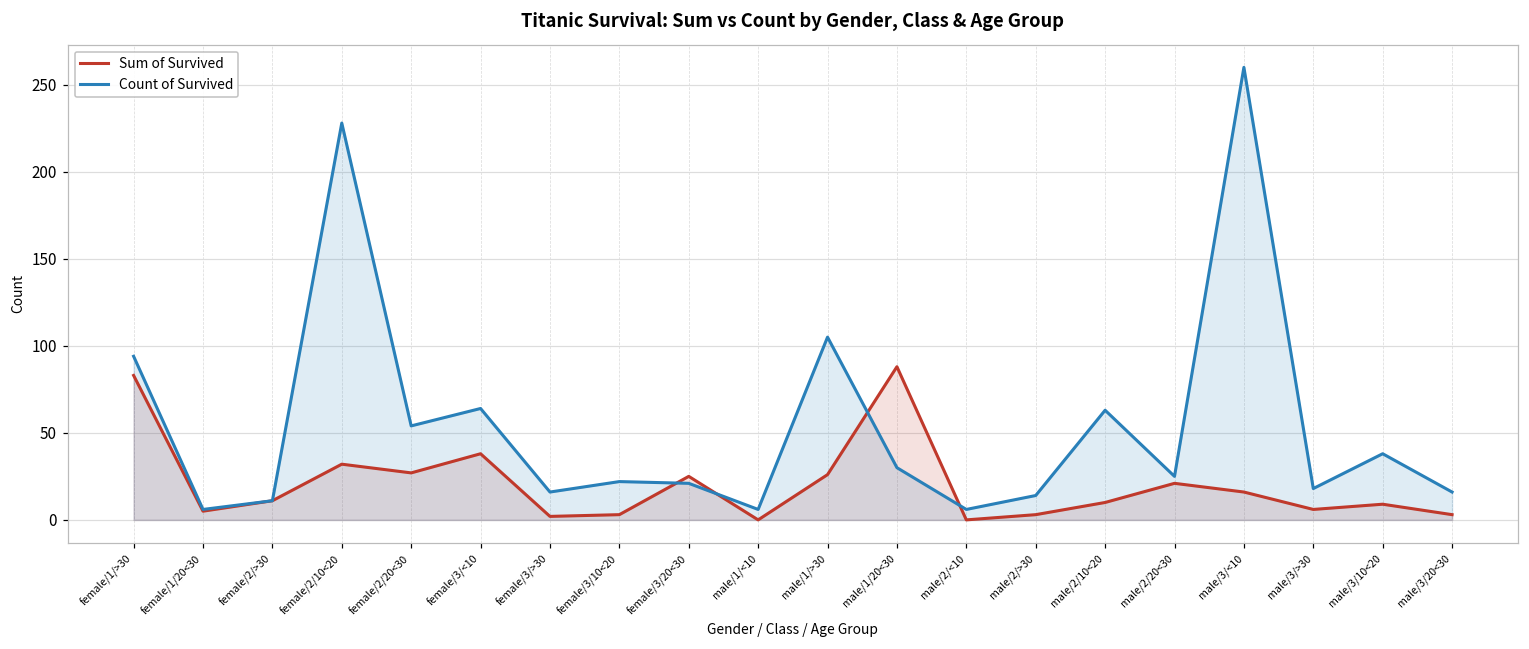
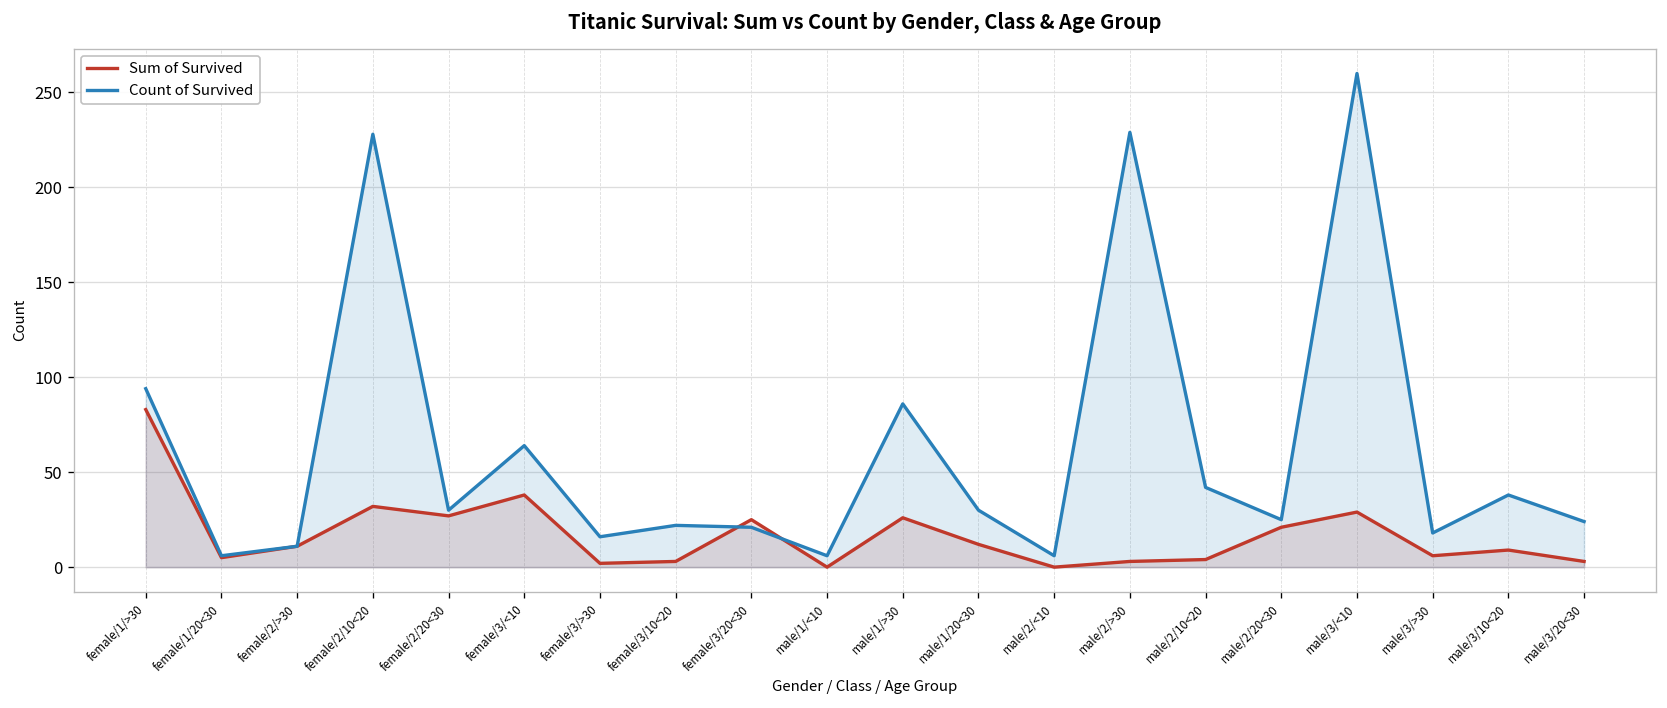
  {
    "Sum of Survived": {
      "female/1/>30": 83,
      "female/2/10<20": 32,
      "female/2/20<30": 27,
      "female/3/<10": 38,
      "female/3/>30": 2,
      "female/3/10<20": 3,
      "female/3/20<30": 25,
      "male/1/<10": 0,
      "male/1/>30": 26,
-     "male/1/20<30": 88,
+     "male/1/20<30": 12,
      "male/2/<10": 0,
      "male/2/>30": 3,
-     "male/2/10<20": 10,
+     "male/2/10<20": 4,
      "male/2/20<30": 21,
-     "male/3/<10": 16,
+     "male/3/<10": 29,
      "male/3/>30": 6,
      "male/3/10<20": 9,
      "male/3/20<30": 3
    },
    "Count of Survived": {
      "female/1/>30": 94,
      "female/2/10<20": 228,
-     "female/2/20<30": 54,
+     "female/2/20<30": 30,
      "female/3/<10": 64,
      "female/3/>30": 16,
      "female/3/10<20": 22,
      "female/3/20<30": 21,
      "male/1/<10": 6,
-     "male/1/>30": 105,
+     "male/1/>30": 86,
      "male/1/20<30": 30,
      "male/2/<10": 6,
-     "male/2/>30": 14,
-     "male/2/10<20": 63,
+     "male/2/>30": 229,
+     "male/2/10<20": 42,
      "male/2/20<30": 25,
      "male/3/<10": 260,
      "male/3/>30": 18,
      "male/3/10<20": 38,
-     "male/3/20<30": 16
+     "male/3/20<30": 24
    }
  }
